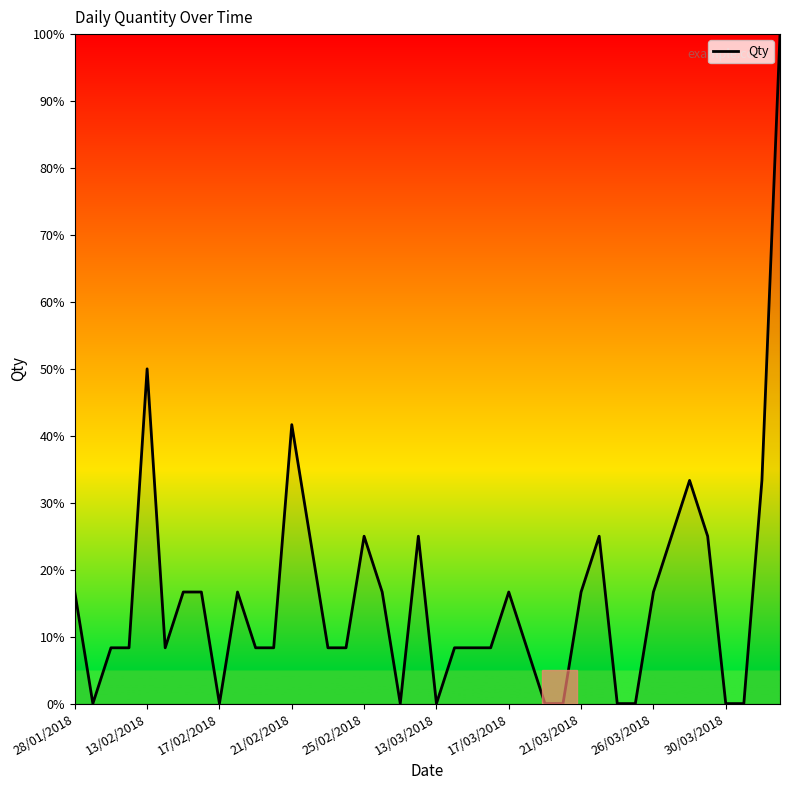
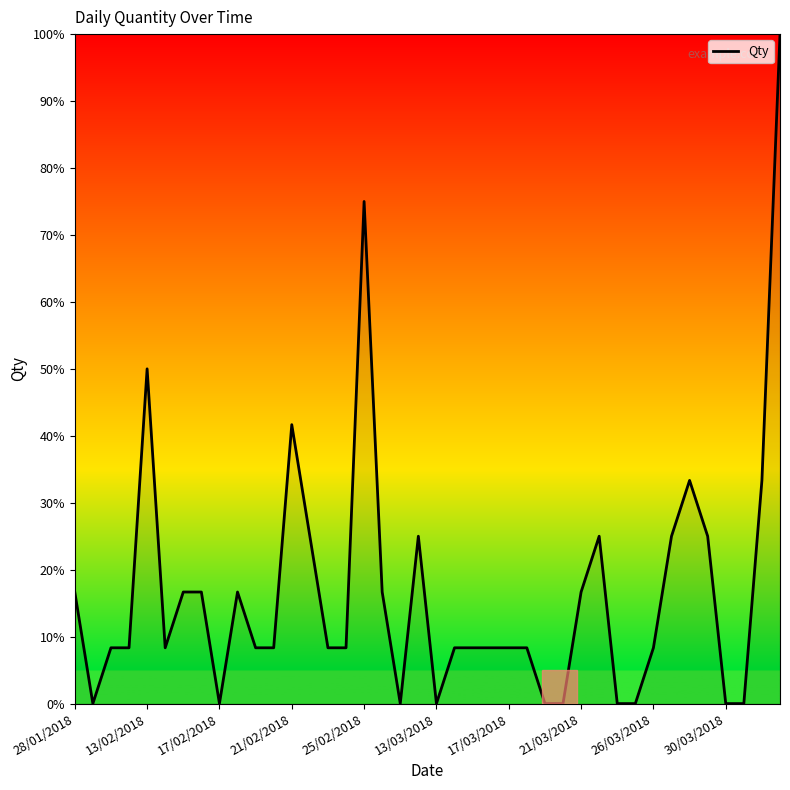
  {
    "28/01/2018": "17%",
    "13/02/2018": "50%",
    "17/02/2018": "0%",
    "21/02/2018": "42%",
-   "25/02/2018": "25%",
+   "25/02/2018": "75%",
    "13/03/2018": "0%",
-   "17/03/2018": "17%",
+   "17/03/2018": "8%",
    "21/03/2018": "17%",
-   "26/03/2018": "17%",
+   "26/03/2018": "8%",
    "30/03/2018": "0%"
  }
